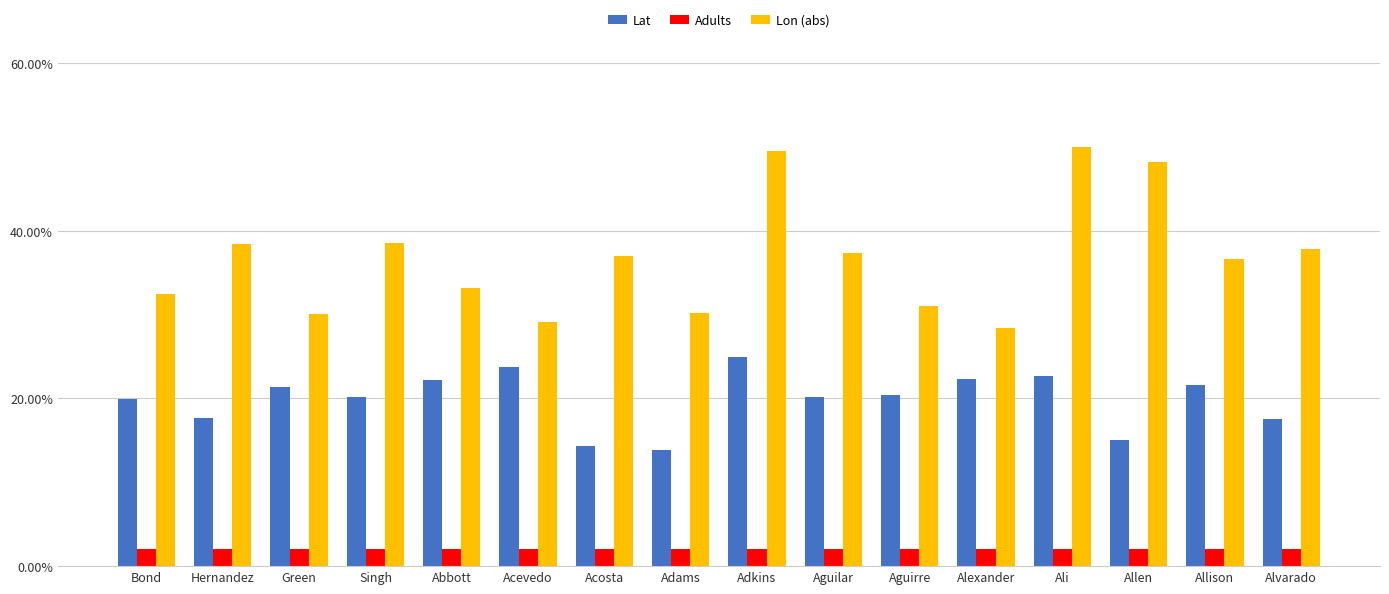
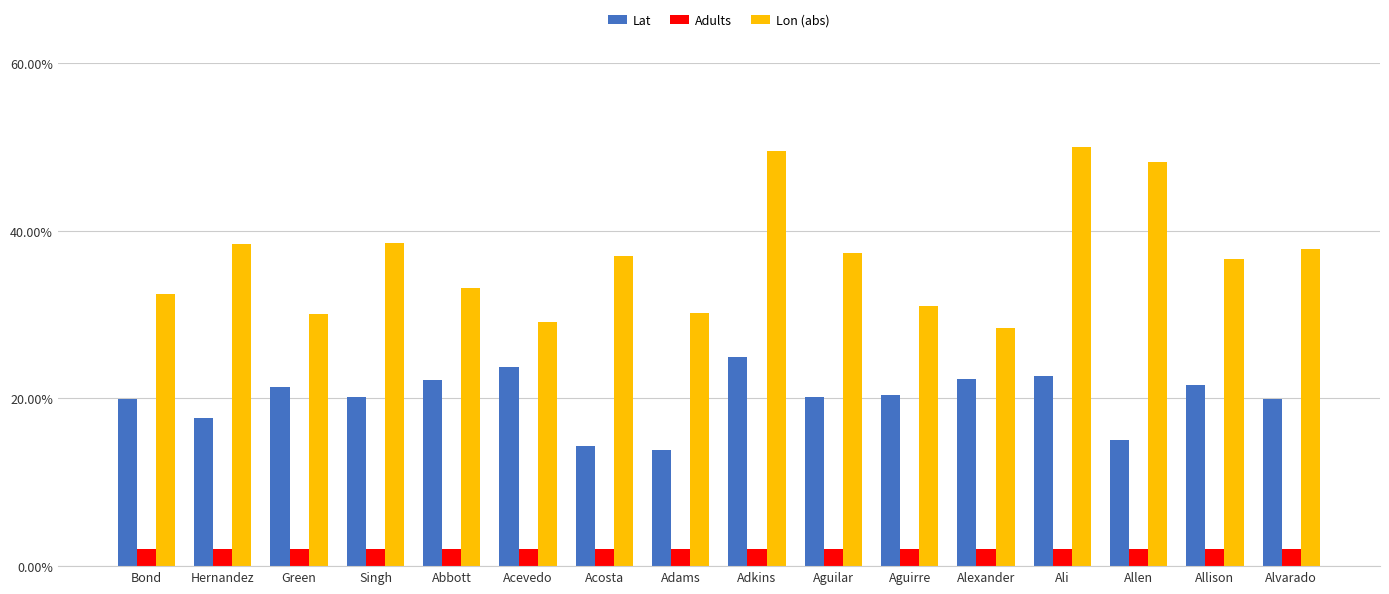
  {
    "Lat": {
      "Bond": "20%",
      "Hernandez": "18%",
      "Green": "21%",
      "Singh": "20%",
      "Abbott": "22%",
      "Acevedo": "24%",
      "Acosta": "14%",
      "Adams": "14%",
      "Adkins": "25%",
      "Aguilar": "20%",
      "Aguirre": "20%",
      "Alexander": "22%",
      "Ali": "23%",
      "Allen": "15%",
      "Allison": "22%",
-     "Alvarado": "18%"
+     "Alvarado": "20%"
    },
    "Adults": {
      "Bond": "2%",
      "Hernandez": "2%",
      "Green": "2%",
      "Singh": "2%",
      "Abbott": "2%",
      "Acevedo": "2%",
      "Acosta": "2%",
      "Adams": "2%",
      "Adkins": "2%",
      "Aguilar": "2%",
      "Aguirre": "2%",
      "Alexander": "2%",
      "Ali": "2%",
      "Allen": "2%",
      "Allison": "2%",
      "Alvarado": "2%"
    },
    "Lon (abs)": {
      "Bond": "32%",
      "Hernandez": "38%",
      "Green": "30%",
      "Singh": "39%",
      "Abbott": "33%",
      "Acevedo": "29%",
      "Acosta": "37%",
      "Adams": "30%",
      "Adkins": "50%",
      "Aguilar": "37%",
      "Aguirre": "31%",
      "Alexander": "28%",
      "Ali": "50%",
      "Allen": "48%",
      "Allison": "37%",
      "Alvarado": "38%"
    }
  }
